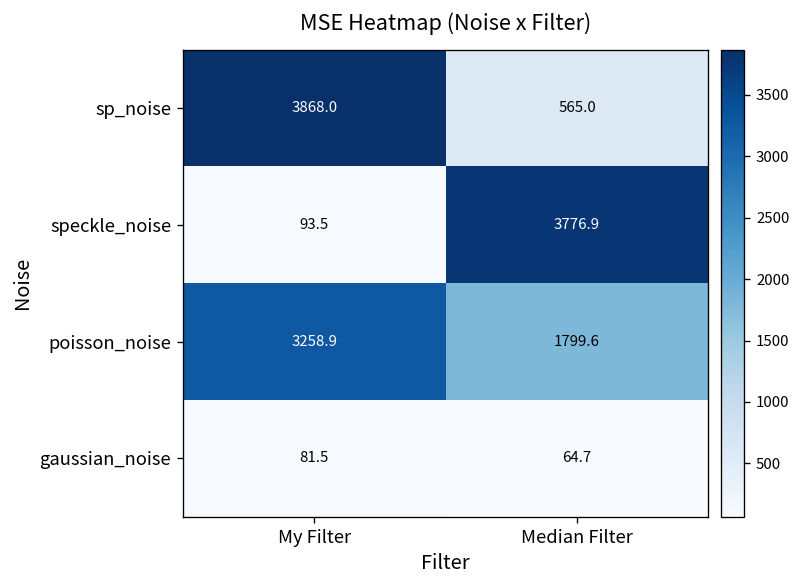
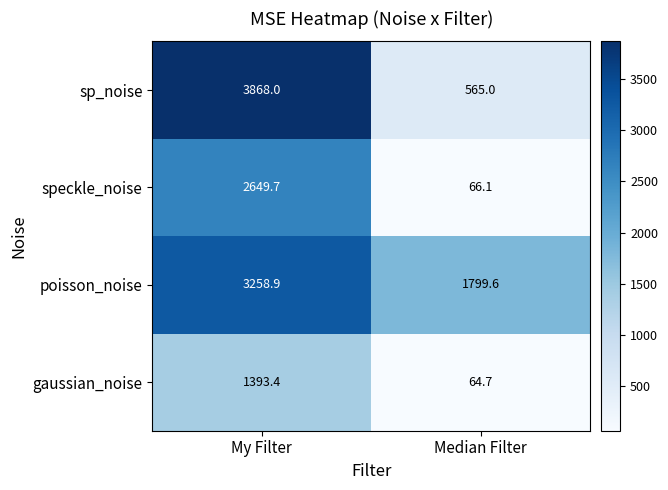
  {
    "sp_noise": {
      "My Filter": 3868.0,
      "Median Filter": 565.0
    },
    "speckle_noise": {
-     "My Filter": 93.5,
-     "Median Filter": 3776.9
+     "My Filter": 2649.7,
+     "Median Filter": 66.1
    },
    "poisson_noise": {
      "My Filter": 3258.9,
      "Median Filter": 1799.6
    },
    "gaussian_noise": {
-     "My Filter": 81.5,
+     "My Filter": 1393.4,
      "Median Filter": 64.7
    }
  }
